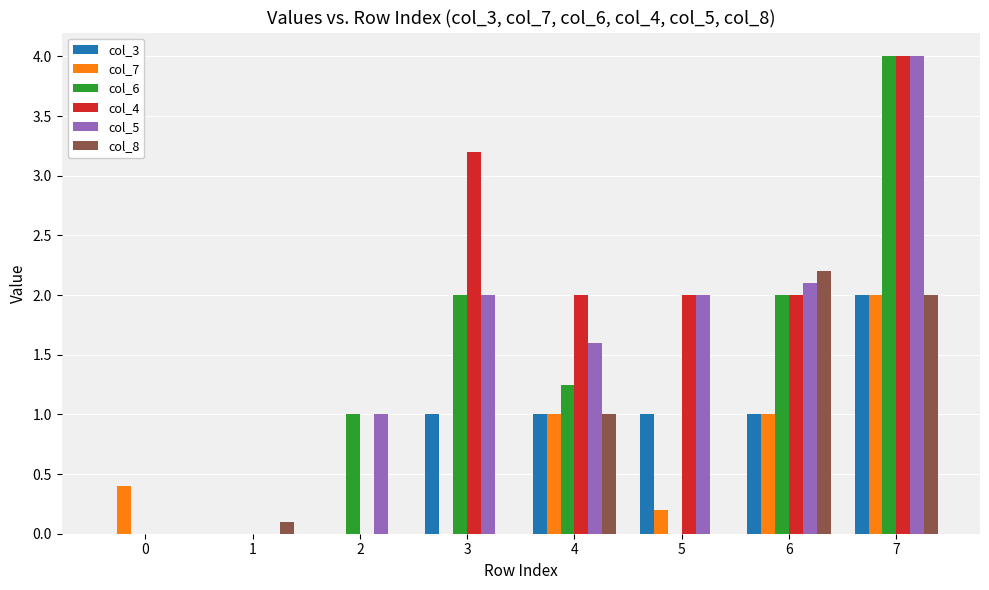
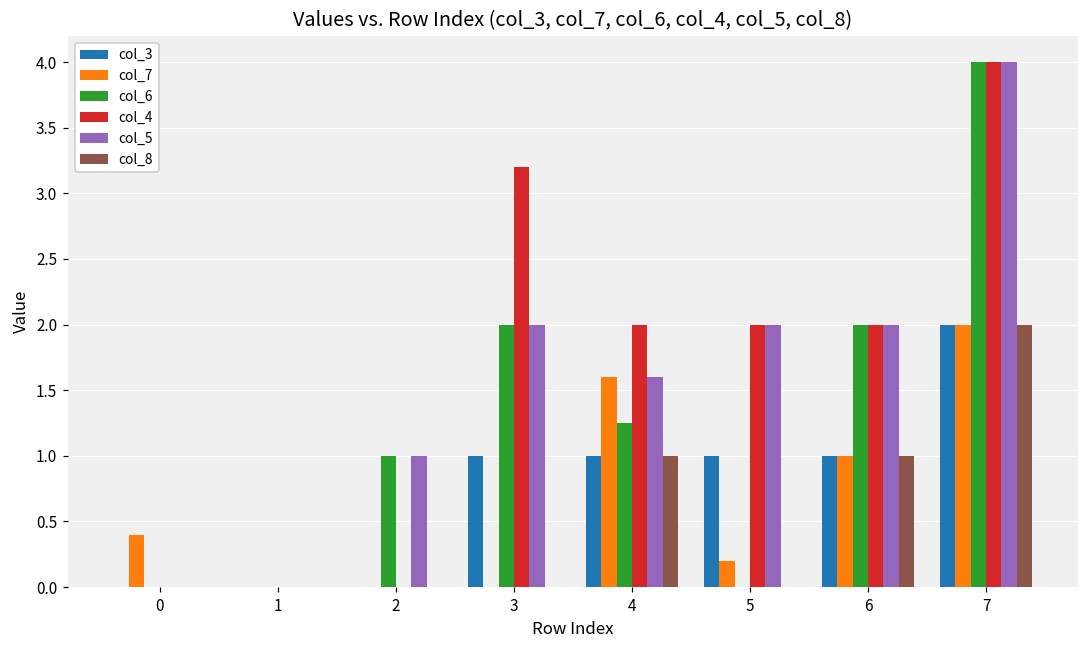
  {
    "col_3": {
      "0": 0.0,
      "1": 0.0,
      "2": 0.0,
      "3": 1.0,
      "4": 1.0,
      "5": 1.0,
      "6": 1.0,
      "7": 2.0
    },
    "col_7": {
      "0": 0.4,
      "1": 0.0,
      "2": 0.0,
      "3": 0.0,
-     "4": 1.0,
+     "4": 1.6,
      "5": 0.2,
      "6": 1.0,
      "7": 2.0
    },
    "col_6": {
      "0": 0.0,
      "1": 0.0,
      "2": 1.0,
      "3": 2.0,
      "4": 1.25,
      "5": 0.0,
      "6": 2.0,
      "7": 4.0
    },
    "col_4": {
      "0": 0.0,
      "1": 0.0,
      "2": 0.0,
      "3": 3.2,
      "4": 2.0,
      "5": 2.0,
      "6": 2.0,
      "7": 4.0
    },
    "col_5": {
      "0": 0.0,
      "1": 0.0,
      "2": 1.0,
      "3": 2.0,
      "4": 1.6,
      "5": 2.0,
-     "6": 2.1,
+     "6": 2.0,
      "7": 4.0
    },
    "col_8": {
      "0": 0.0,
-     "1": 0.1,
+     "1": 0.0,
      "2": 0.0,
      "3": 0.0,
      "4": 1.0,
      "5": 0.0,
-     "6": 2.2,
+     "6": 1.0,
      "7": 2.0
    }
  }
